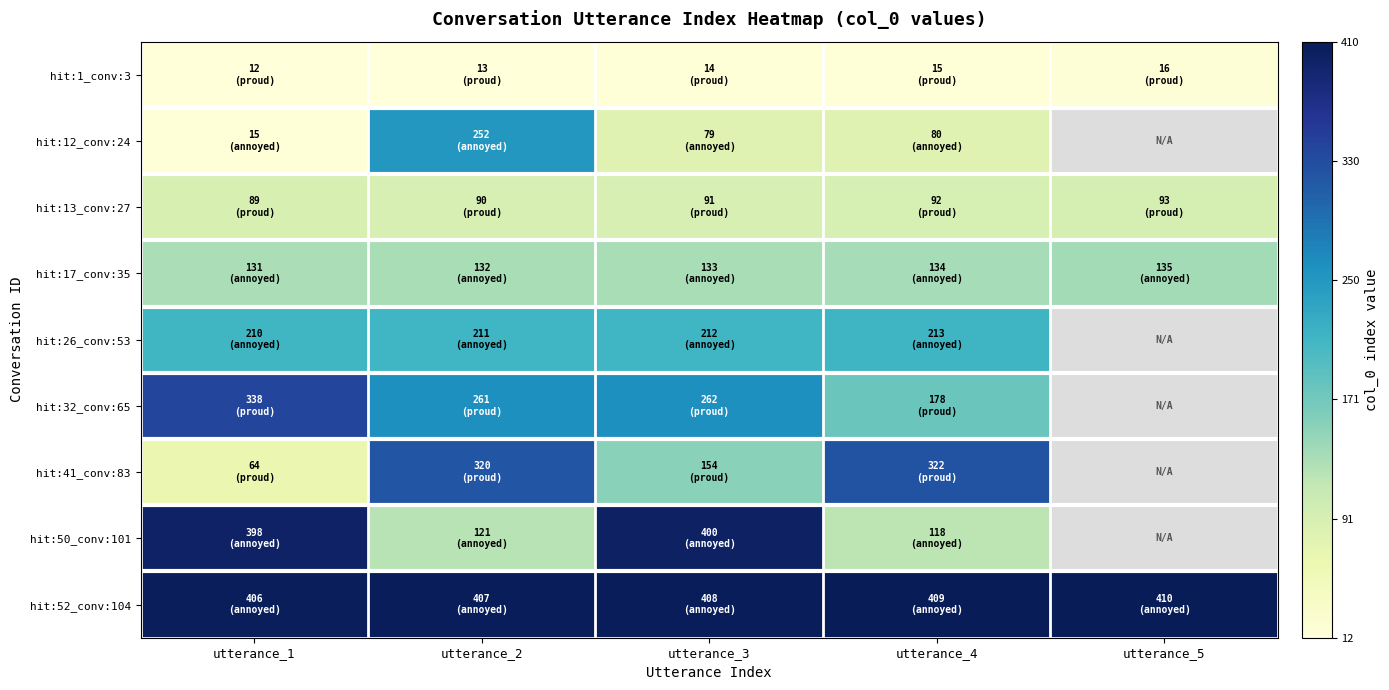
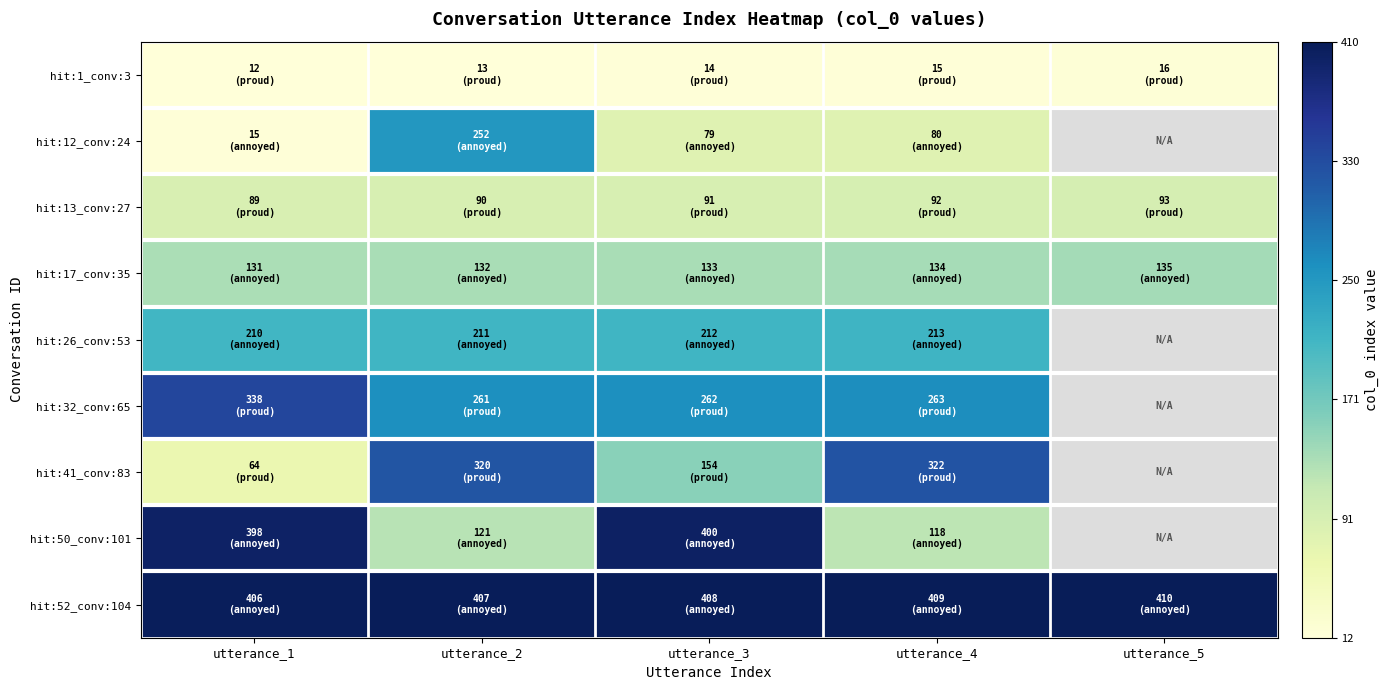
  {
    "hit:1_conv:3": {
      "utterance_1": 12,
      "utterance_2": 13,
      "utterance_3": 14,
      "utterance_4": 15,
      "utterance_5": 16
    },
    "hit:12_conv:24": {
      "utterance_1": 15,
      "utterance_2": 252,
      "utterance_3": 79,
      "utterance_4": 80
    },
    "hit:13_conv:27": {
      "utterance_1": 89,
      "utterance_2": 90,
      "utterance_3": 91,
      "utterance_4": 92,
      "utterance_5": 93
    },
    "hit:17_conv:35": {
      "utterance_1": 131,
      "utterance_2": 132,
      "utterance_3": 133,
      "utterance_4": 134,
      "utterance_5": 135
    },
    "hit:26_conv:53": {
      "utterance_1": 210,
      "utterance_2": 211,
      "utterance_3": 212,
      "utterance_4": 213
    },
    "hit:32_conv:65": {
      "utterance_1": 338,
      "utterance_2": 261,
      "utterance_3": 262,
-     "utterance_4": 178
+     "utterance_4": 263
    },
    "hit:41_conv:83": {
      "utterance_1": 64,
      "utterance_2": 320,
      "utterance_3": 154,
      "utterance_4": 322
    },
    "hit:50_conv:101": {
      "utterance_1": 398,
      "utterance_2": 121,
      "utterance_3": 400,
      "utterance_4": 118
    },
    "hit:52_conv:104": {
      "utterance_1": 406,
      "utterance_2": 407,
      "utterance_3": 408,
      "utterance_4": 409,
      "utterance_5": 410
    }
  }
